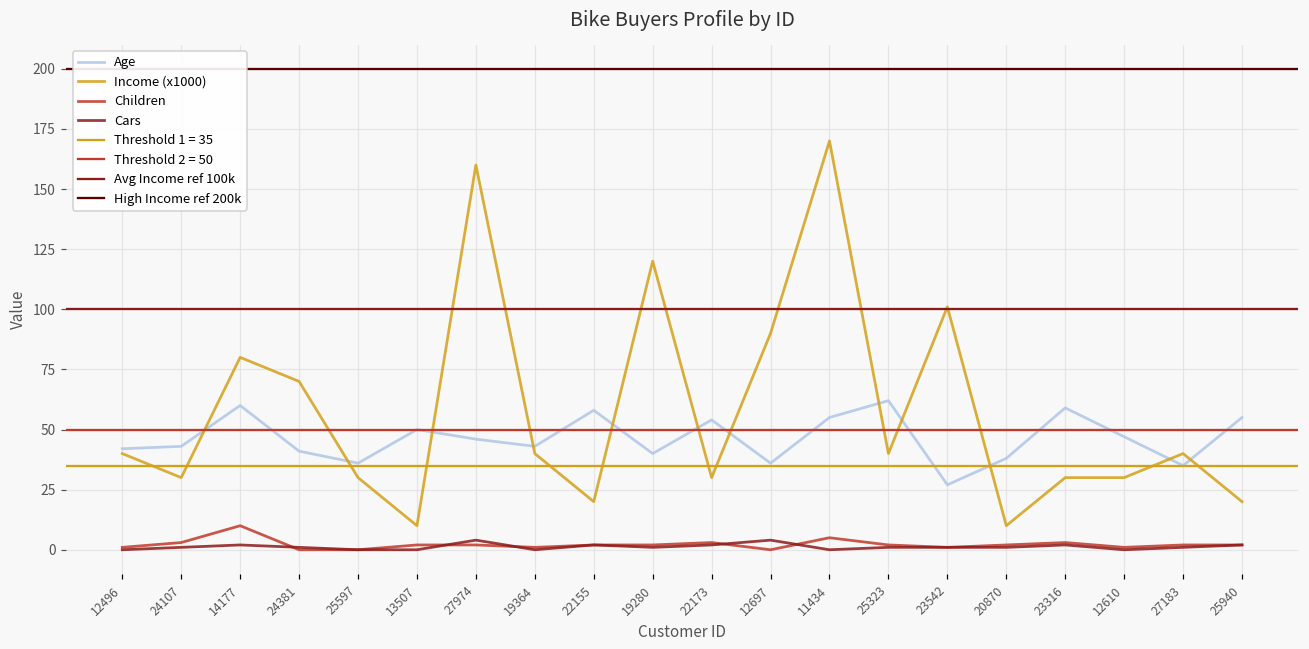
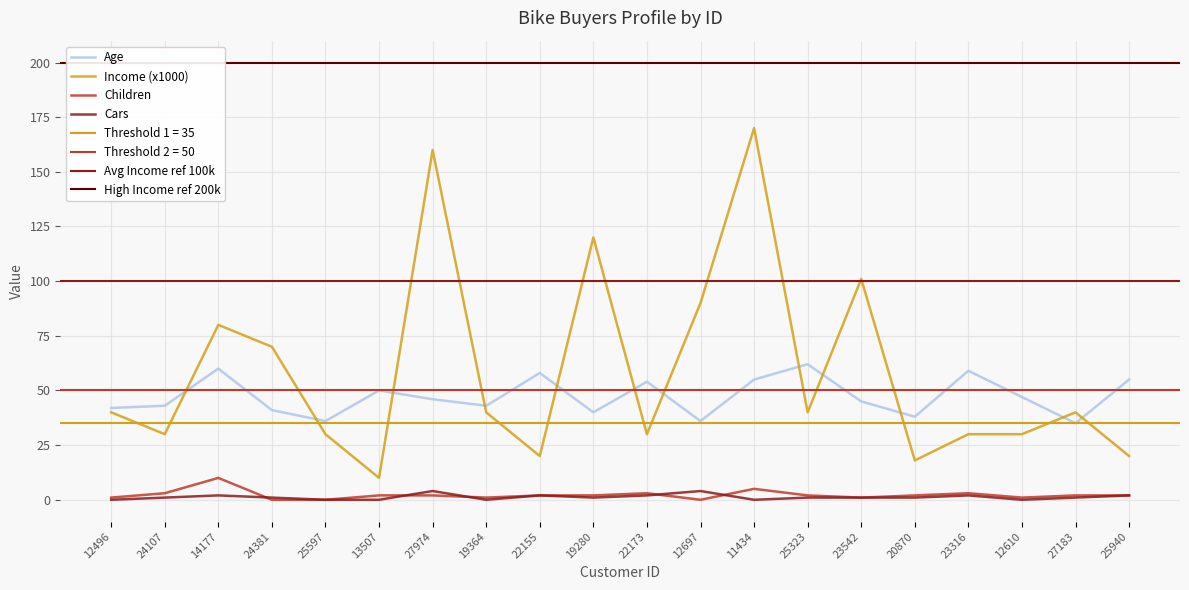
  {
    "Age": {
      "12496": 42,
      "24107": 43,
      "14177": 60,
      "24381": 41,
      "25597": 36,
      "13507": 50,
      "27974": 46,
      "19364": 43,
      "22155": 58,
      "19280": 40,
      "22173": 54,
      "12697": 36,
      "11434": 55,
      "25323": 62,
-     "23542": 27,
+     "23542": 45,
      "20870": 38,
      "23316": 59,
      "12610": 47,
      "27183": 35,
      "25940": 55
    },
    "Income (x1000)": {
      "12496": 40,
      "24107": 30,
      "14177": 80,
      "24381": 70,
      "25597": 30,
      "13507": 10,
      "27974": 160,
      "19364": 40,
      "22155": 20,
      "19280": 120,
      "22173": 30,
      "12697": 90,
      "11434": 170,
      "25323": 40,
      "23542": 101,
-     "20870": 10,
+     "20870": 18,
      "23316": 30,
      "12610": 30,
      "27183": 40,
      "25940": 20
    },
    "Children": {
      "24107": 3,
      "14177": 10,
      "13507": 2,
      "27974": 2,
      "12697": 0,
      "11434": 5
    },
    "Cars": {
      "24107": 1,
      "14177": 2,
      "13507": 0,
      "27974": 4,
      "12697": 4,
      "11434": 0
    }
  }
